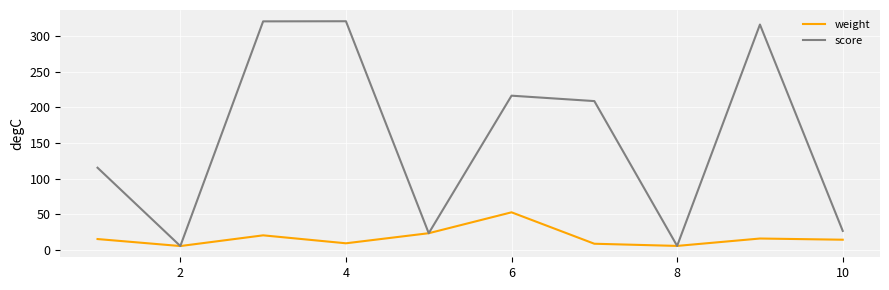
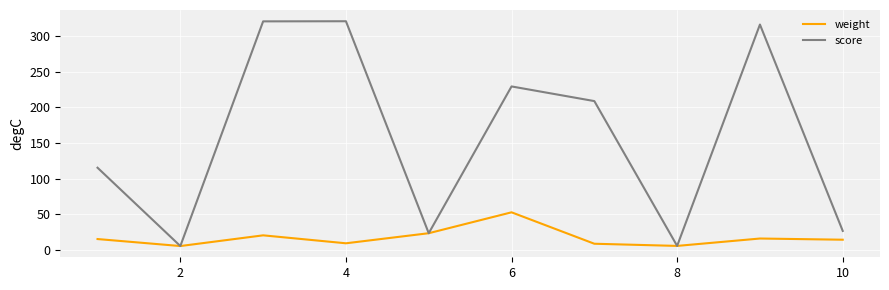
  {
    "weight": {
      "4": 10,
      "6": 50,
      "10": 10
    },
    "score": {
      "4": 320,
-     "6": 220,
+     "6": 230,
      "10": 30
    }
  }
